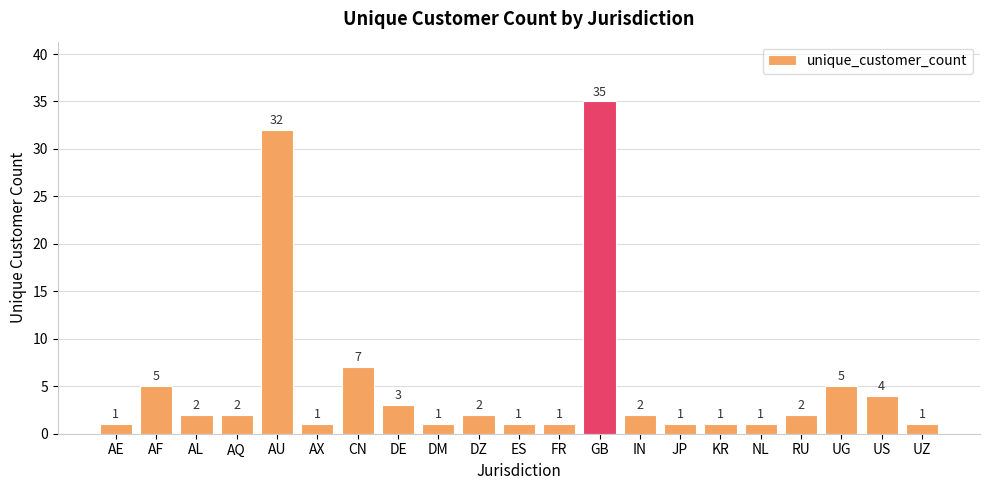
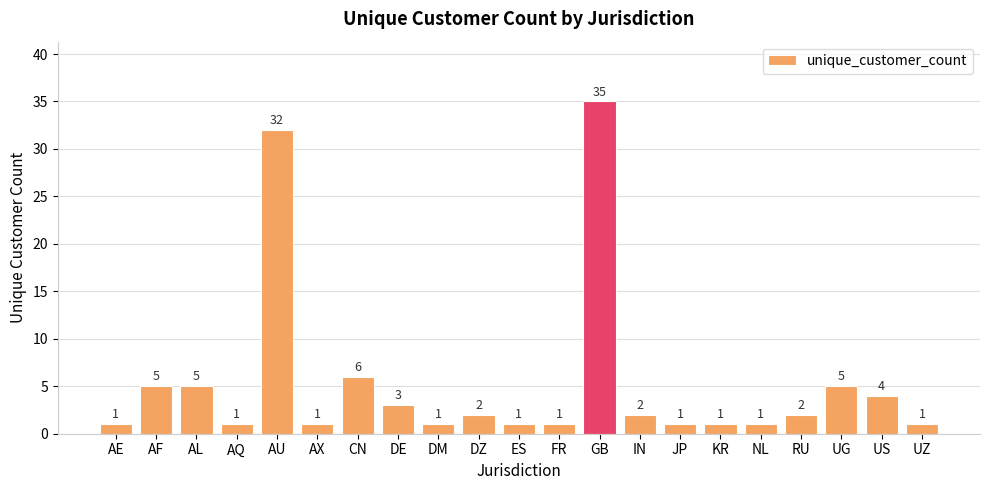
  {
    "AE": 1,
    "AF": 5,
-   "AL": 2,
-   "AQ": 2,
+   "AL": 5,
+   "AQ": 1,
    "AU": 32,
    "AX": 1,
-   "CN": 7,
+   "CN": 6,
    "DE": 3,
    "DM": 1,
    "DZ": 2,
    "ES": 1,
    "FR": 1,
    "GB": 35,
    "IN": 2,
    "JP": 1,
    "KR": 1,
    "NL": 1,
    "RU": 2,
    "UG": 5,
    "US": 4,
    "UZ": 1
  }
